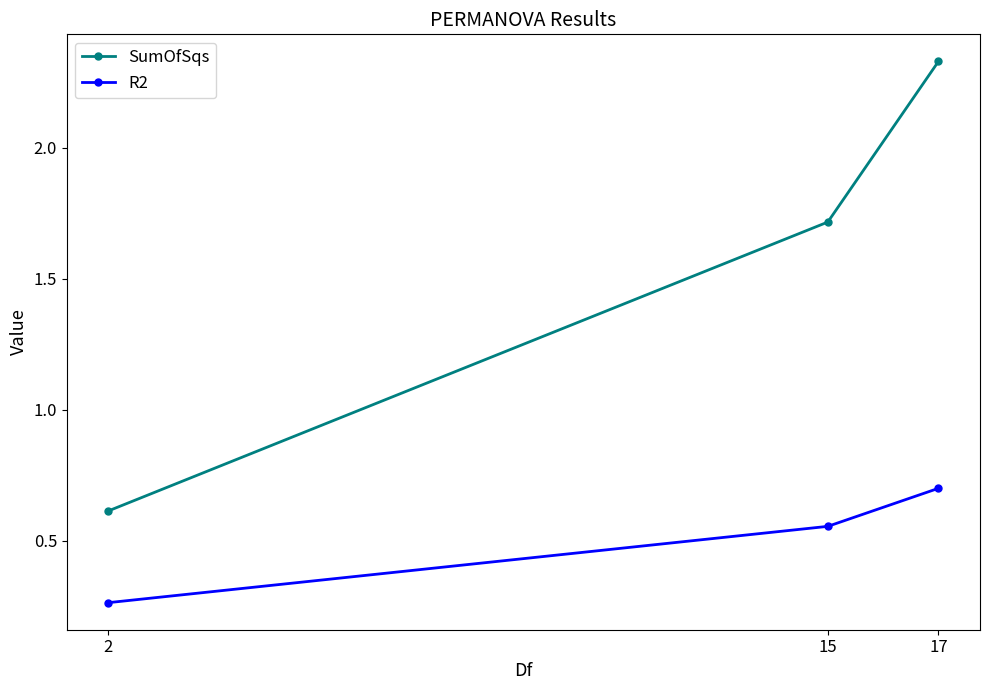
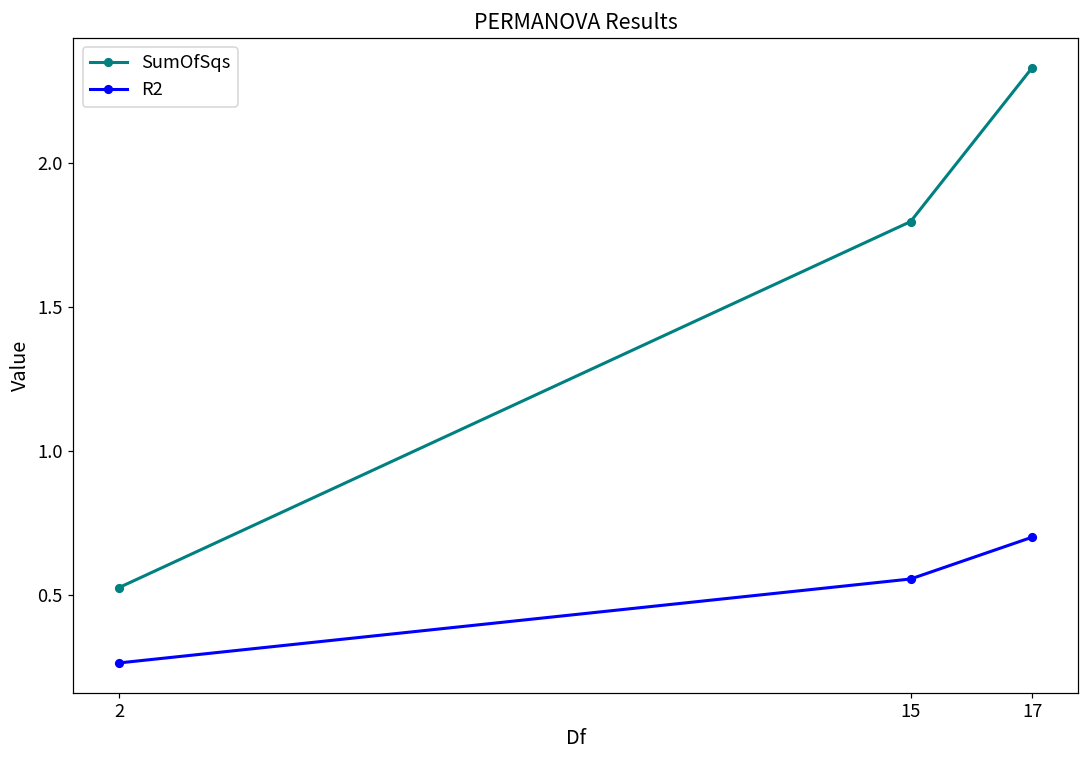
  {
    "SumOfSqs": {
-     "2": 0.61,
-     "15": 1.72,
+     "2": 0.53,
+     "15": 1.80,
      "17": 2.33
    },
    "R2": {
      "2": 0.26,
      "15": 0.55,
      "17": 0.70
    }
  }
